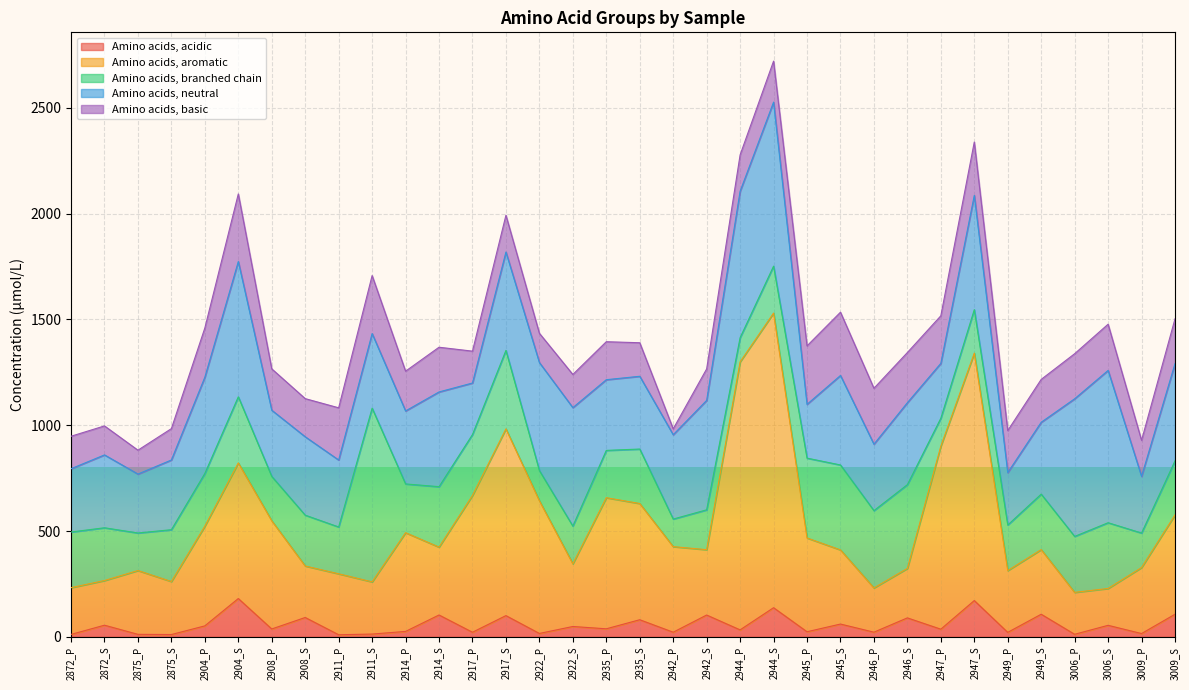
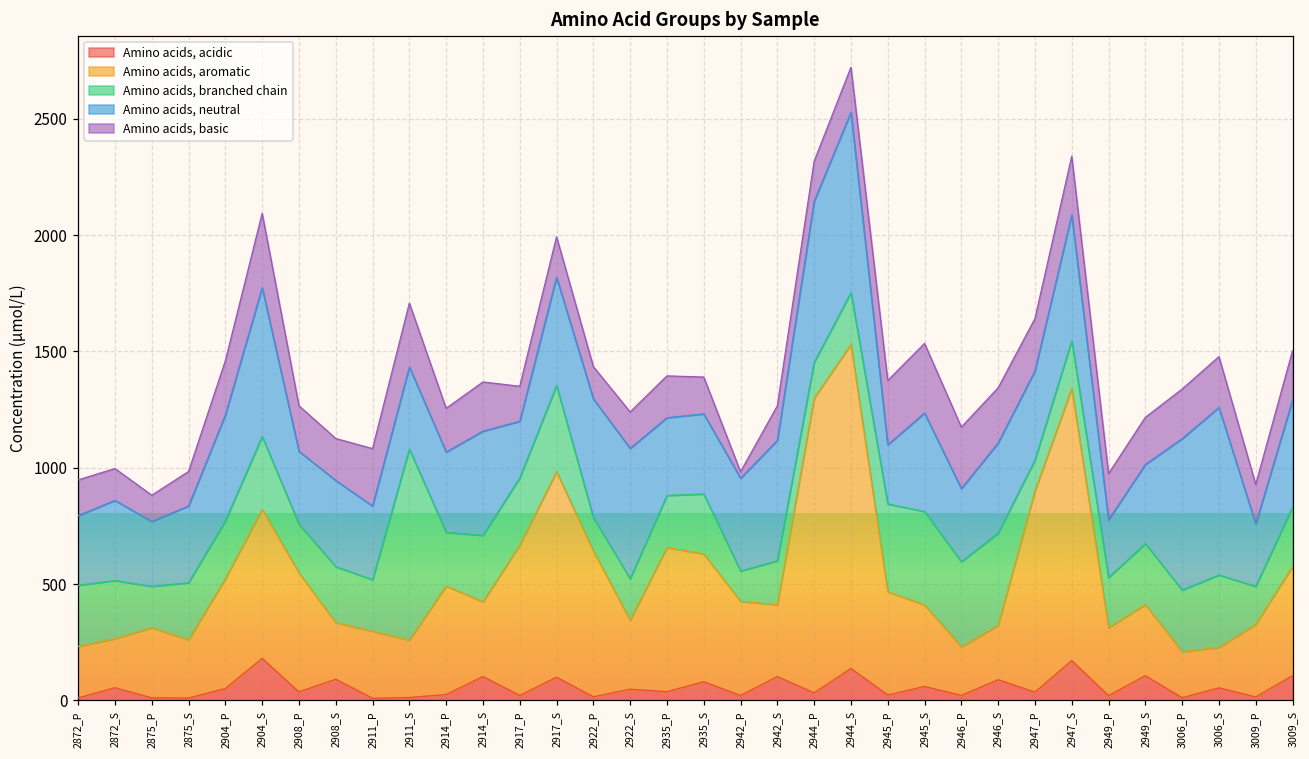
  {
    "Amino acids, acidic": {
      "2872_P": 10,
      "2872_S": 50,
      "2875_P": 10,
      "2875_S": 10,
      "2904_P": 50,
      "2904_S": 180,
      "2908_P": 40,
      "2908_S": 90,
      "2911_P": 10,
      "2911_S": 10,
      "2914_P": 30,
      "2914_S": 100,
      "2917_P": 20,
      "2917_S": 100,
      "2922_P": 20,
      "2922_S": 50,
      "2935_P": 40,
      "2935_S": 80,
      "2942_P": 20,
      "2942_S": 100,
      "2944_P": 30,
      "2944_S": 140,
      "2945_P": 20,
      "2945_S": 60,
      "2946_P": 20,
      "2946_S": 90,
      "2947_P": 40,
      "2947_S": 170,
      "2949_P": 20,
      "2949_S": 110,
      "3006_P": 10,
      "3006_S": 50,
      "3009_P": 20,
      "3009_S": 110
    },
    "Amino acids, aromatic": {
      "2872_P": 220,
      "2872_S": 210,
      "2875_P": 300,
      "2875_S": 250,
      "2904_P": 470,
      "2904_S": 640,
      "2908_P": 510,
      "2908_S": 240,
      "2911_P": 290,
      "2911_S": 250,
      "2914_P": 470,
      "2914_S": 320,
      "2917_P": 650,
      "2917_S": 880,
      "2922_P": 630,
      "2922_S": 300,
      "2935_P": 620,
      "2935_S": 550,
      "2942_P": 400,
      "2942_S": 310,
      "2944_P": 1270,
      "2944_S": 1390,
      "2945_P": 440,
      "2945_S": 350,
      "2946_P": 210,
      "2946_S": 230,
      "2947_P": 870,
      "2947_S": 1170,
      "2949_P": 290,
      "2949_S": 310,
      "3006_P": 200,
      "3006_S": 170,
      "3009_P": 310,
      "3009_S": 470
    },
    "Amino acids, branched chain": {
      "2872_P": 260,
      "2872_S": 250,
      "2875_P": 180,
      "2875_S": 240,
      "2904_P": 250,
      "2904_S": 310,
      "2908_P": 210,
      "2908_S": 240,
      "2911_P": 220,
      "2911_S": 820,
      "2914_P": 230,
      "2914_S": 290,
      "2917_P": 290,
      "2917_S": 370,
      "2922_P": 140,
      "2922_S": 180,
      "2935_P": 220,
      "2935_S": 260,
      "2942_P": 130,
      "2942_S": 190,
-     "2944_P": 110,
+     "2944_P": 150,
      "2944_S": 220,
      "2945_P": 380,
      "2945_S": 400,
      "2946_P": 370,
      "2946_S": 400,
      "2947_P": 130,
      "2947_S": 210,
      "2949_P": 220,
      "2949_S": 260,
      "3006_P": 260,
      "3006_S": 310,
      "3009_P": 160,
      "3009_S": 260
    },
    "Amino acids, neutral": {
      "2872_P": 300,
      "2872_S": 340,
      "2875_P": 280,
      "2875_S": 330,
      "2904_P": 450,
      "2904_S": 640,
      "2908_P": 310,
      "2908_S": 370,
      "2911_P": 320,
      "2911_S": 350,
      "2914_P": 350,
      "2914_S": 450,
      "2917_P": 240,
      "2917_S": 470,
      "2922_P": 510,
      "2922_S": 560,
      "2935_P": 330,
      "2935_S": 340,
      "2942_P": 400,
      "2942_S": 520,
      "2944_P": 690,
      "2944_S": 780,
      "2945_P": 250,
      "2945_S": 420,
      "2946_P": 310,
      "2946_S": 390,
-     "2947_P": 260,
+     "2947_P": 380,
      "2947_S": 540,
      "2949_P": 250,
      "2949_S": 340,
      "3006_P": 650,
      "3006_S": 720,
      "3009_P": 270,
      "3009_S": 460
    },
    "Amino acids, basic": {
      "2872_P": 150,
      "2872_S": 140,
      "2875_P": 110,
      "2875_S": 150,
      "2904_P": 230,
      "2904_S": 320,
      "2908_P": 200,
      "2908_S": 180,
      "2911_P": 250,
      "2911_S": 270,
      "2914_P": 190,
      "2914_S": 210,
      "2917_P": 150,
      "2917_S": 170,
      "2922_P": 140,
      "2922_S": 160,
      "2935_P": 180,
      "2935_S": 160,
      "2942_P": 30,
      "2942_S": 150,
      "2944_P": 170,
      "2944_S": 190,
      "2945_P": 280,
      "2945_S": 300,
      "2946_P": 260,
      "2946_S": 240,
      "2947_P": 220,
      "2947_S": 250,
      "2949_P": 200,
      "2949_S": 200,
      "3006_P": 210,
      "3006_S": 220,
      "3009_P": 170,
      "3009_S": 210
    }
  }
